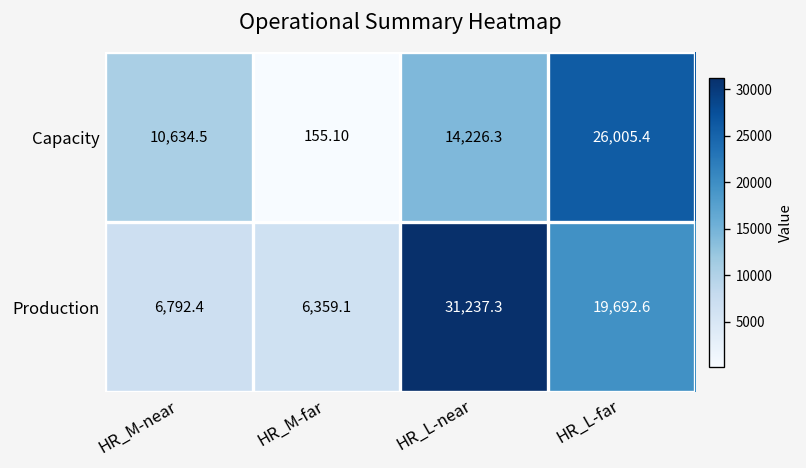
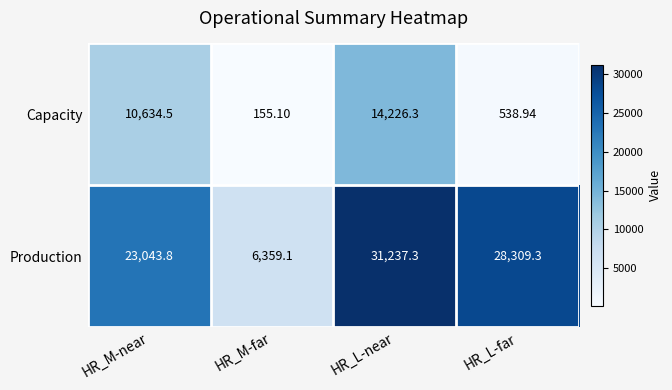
  {
    "Capacity": {
      "HR_M-near": "10,634.5",
      "HR_M-far": "155.10",
      "HR_L-near": "14,226.3",
-     "HR_L-far": "26,005.4"
+     "HR_L-far": "538.94"
    },
    "Production": {
-     "HR_M-near": "6,792.4",
+     "HR_M-near": "23,043.8",
      "HR_M-far": "6,359.1",
      "HR_L-near": "31,237.3",
-     "HR_L-far": "19,692.6"
+     "HR_L-far": "28,309.3"
    }
  }
